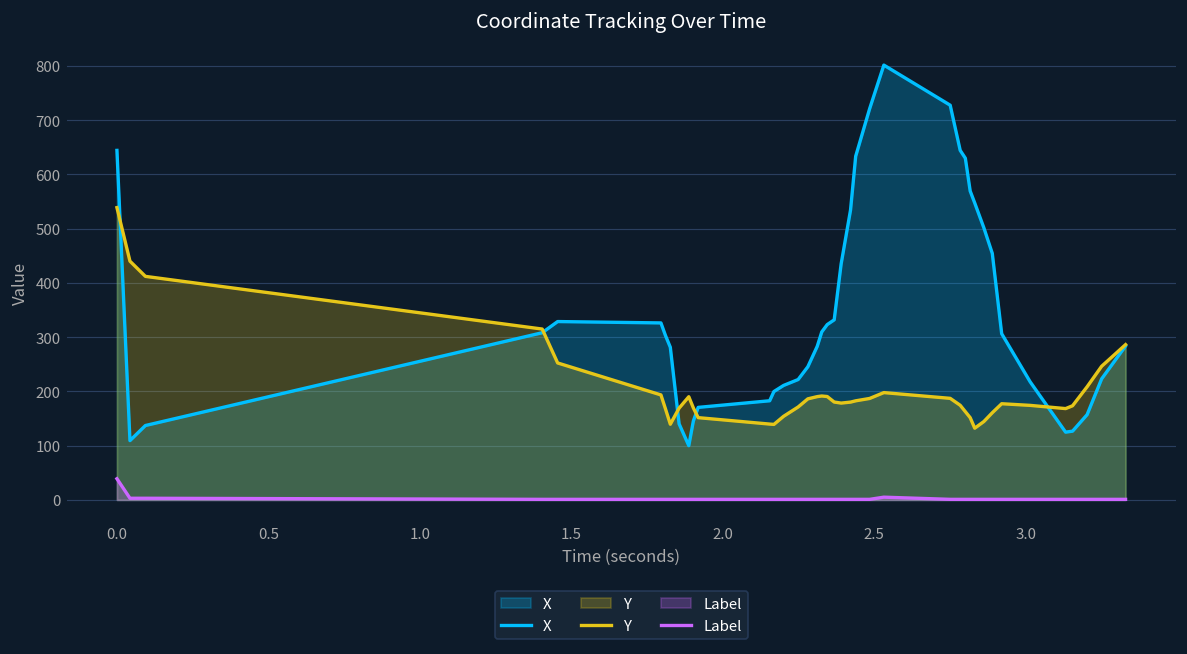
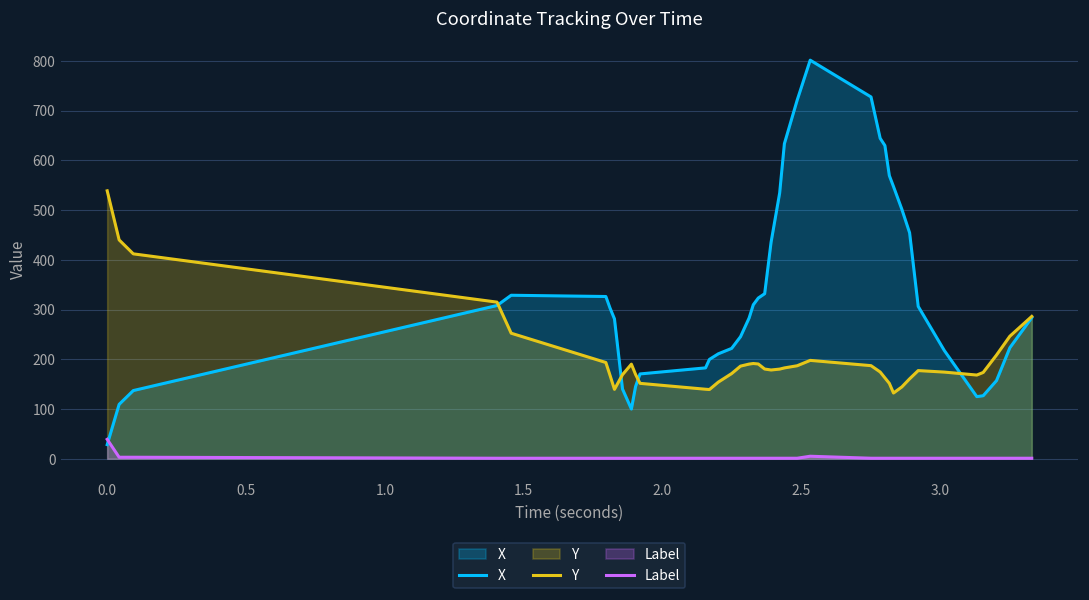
  {
    "X": {
-     "0.0": 640
+     "0.0": 30
    },
    "Y": {
      "0.0": 540
    },
    "Label": {
      "0.0": 40
    }
  }
